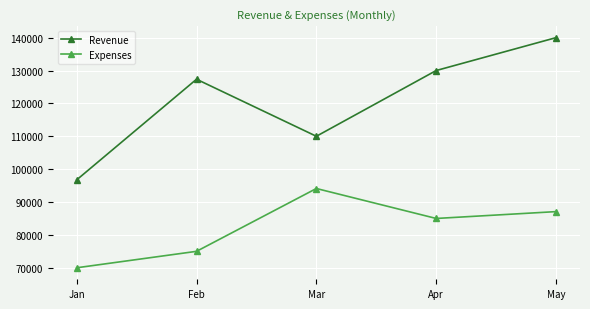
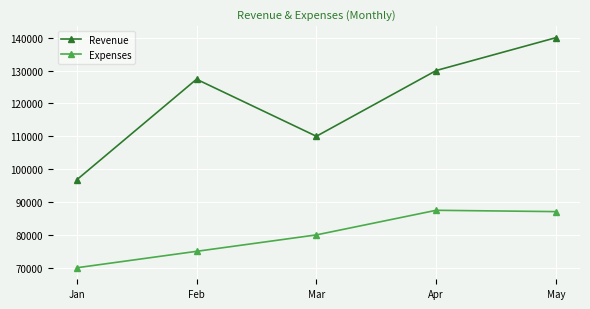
  {
    "Revenue": {
      "Jan": 97000,
      "Feb": 127000,
      "Mar": 110000,
      "Apr": 130000,
      "May": 140000
    },
    "Expenses": {
      "Jan": 70000,
      "Feb": 75000,
-     "Mar": 94000,
-     "Apr": 85000,
+     "Mar": 80000,
+     "Apr": 87000,
      "May": 87000
    }
  }
